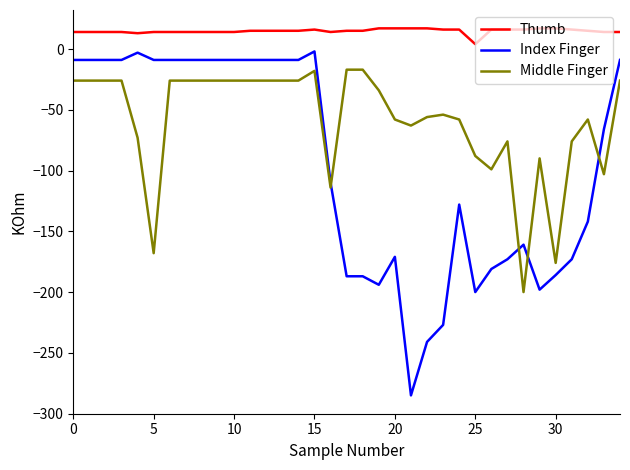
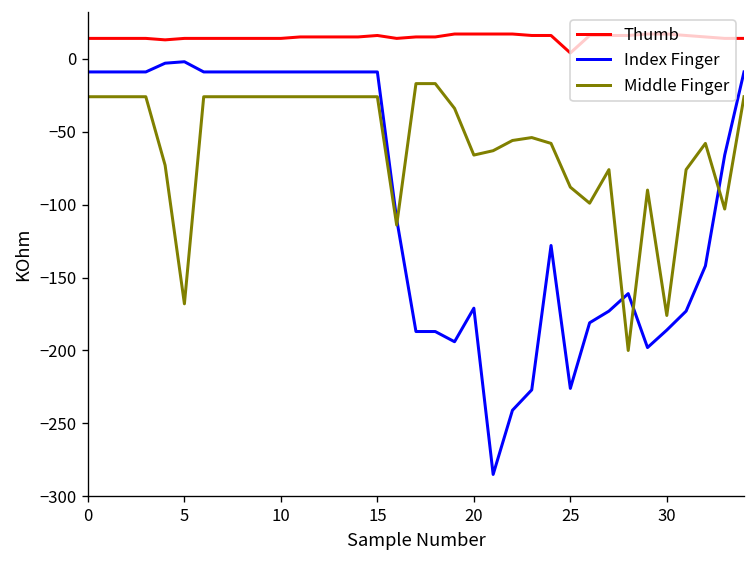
  {
    "Thumb": {
      "0": 14,
      "5": 14,
      "10": 14,
      "15": 16,
      "20": 17
    },
    "Index Finger": {
      "0": -9,
-     "5": -9,
+     "5": -2,
      "10": -9,
-     "15": -2,
+     "15": -9,
      "20": -171,
-     "25": -200,
+     "25": -226,
      "30": -186
    },
    "Middle Finger": {
      "0": -26,
      "5": -168,
      "10": -26,
-     "15": -18,
-     "20": -58,
+     "15": -26,
+     "20": -66,
      "25": -88,
      "30": -176
    }
  }
